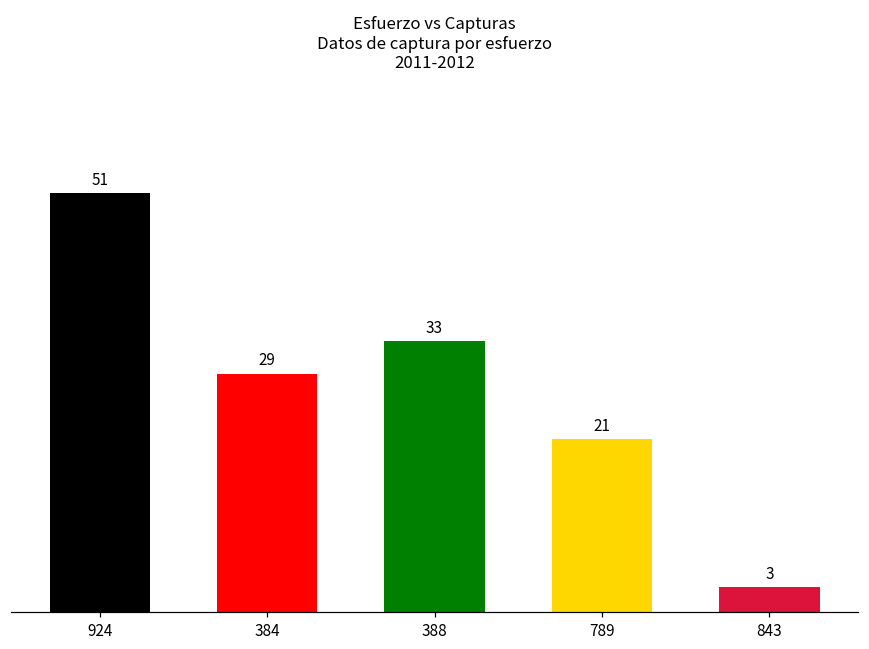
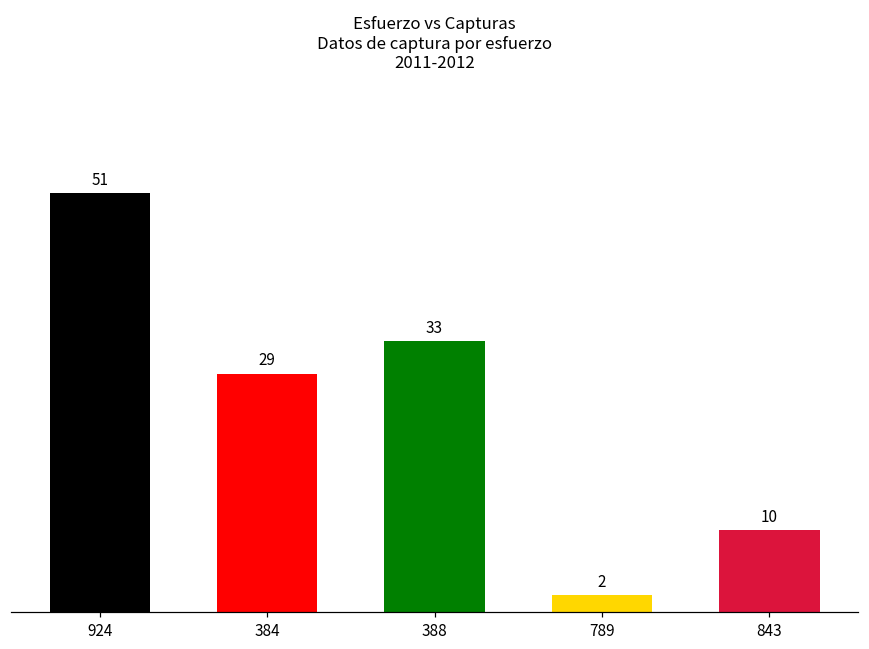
  {
    "924": 51,
    "384": 29,
    "388": 33,
-   "789": 21,
-   "843": 3
+   "789": 2,
+   "843": 10
  }
